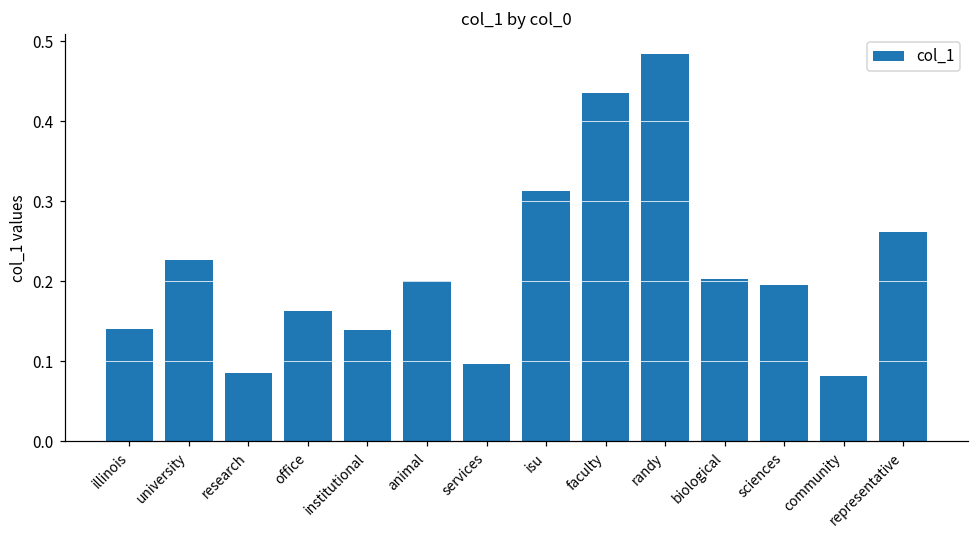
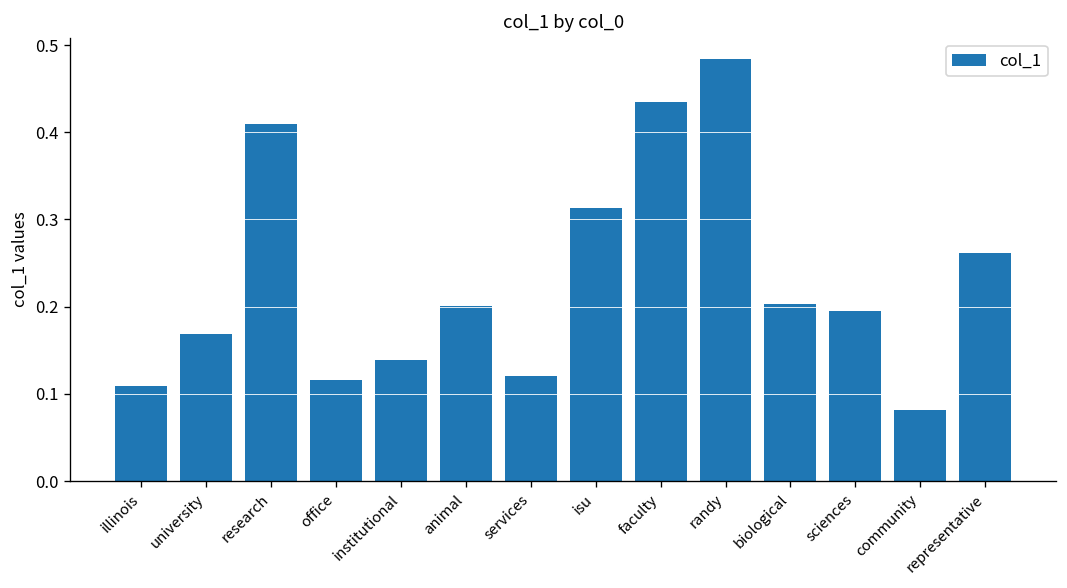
  {
-   "illinois": 0.14,
-   "university": 0.23,
-   "research": 0.09,
-   "office": 0.16,
+   "illinois": 0.11,
+   "university": 0.17,
+   "research": 0.41,
+   "office": 0.12,
    "institutional": 0.14,
    "animal": 0.20,
-   "services": 0.10,
+   "services": 0.12,
    "isu": 0.31,
    "faculty": 0.43,
    "randy": 0.48,
    "biological": 0.20,
    "sciences": 0.19,
    "community": 0.08,
    "representative": 0.26
  }
